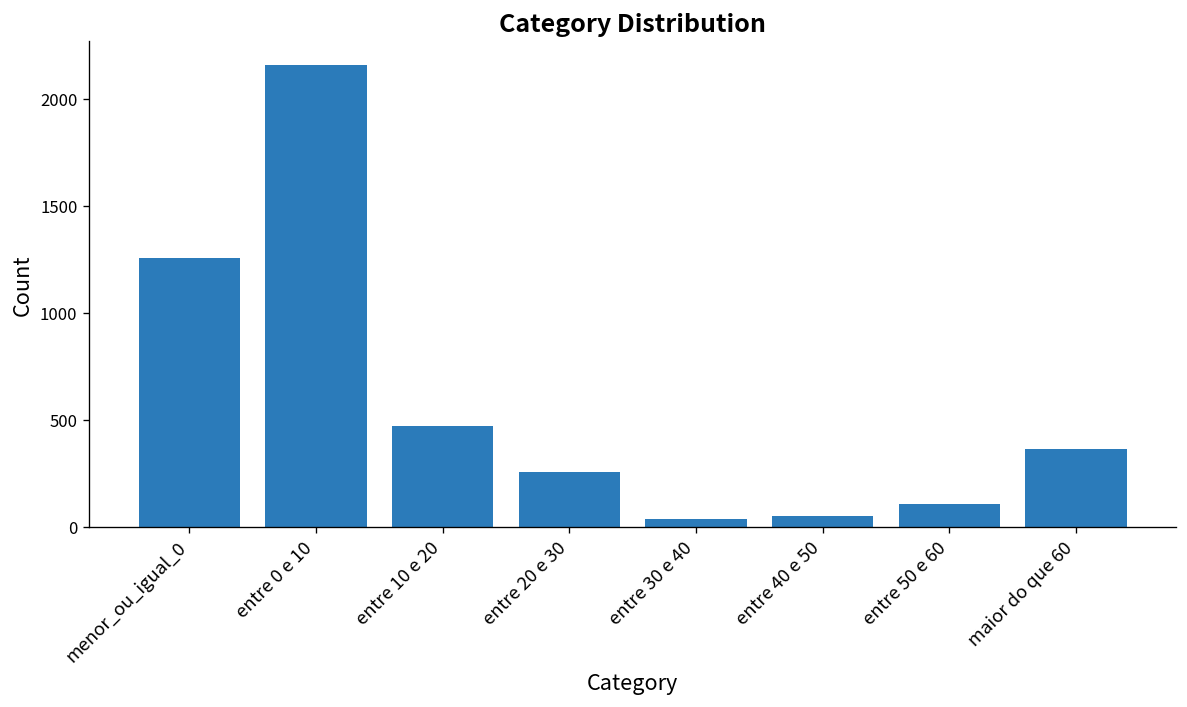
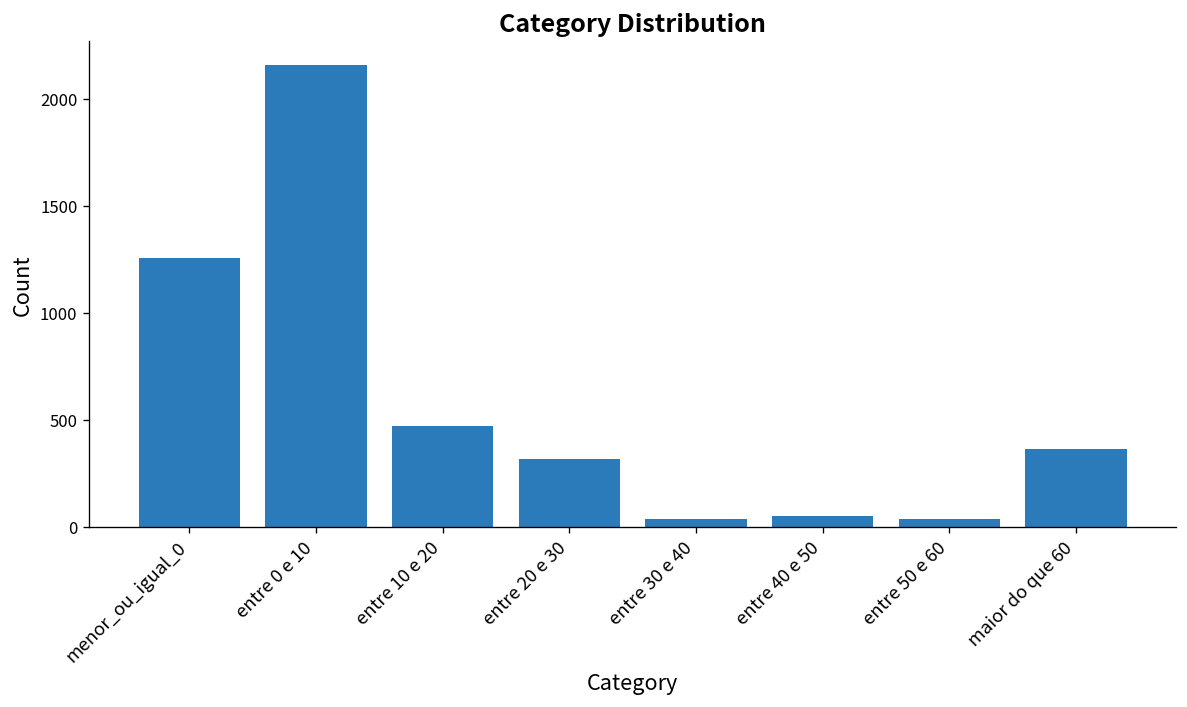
  {
    "menor_ou_igual_0": 1260,
    "entre 0 e 10": 2160,
    "entre 10 e 20": 470,
-   "entre 20 e 30": 260,
+   "entre 20 e 30": 320,
    "entre 30 e 40": 40,
    "entre 40 e 50": 50,
-   "entre 50 e 60": 110,
+   "entre 50 e 60": 40,
    "maior do que 60": 360
  }
